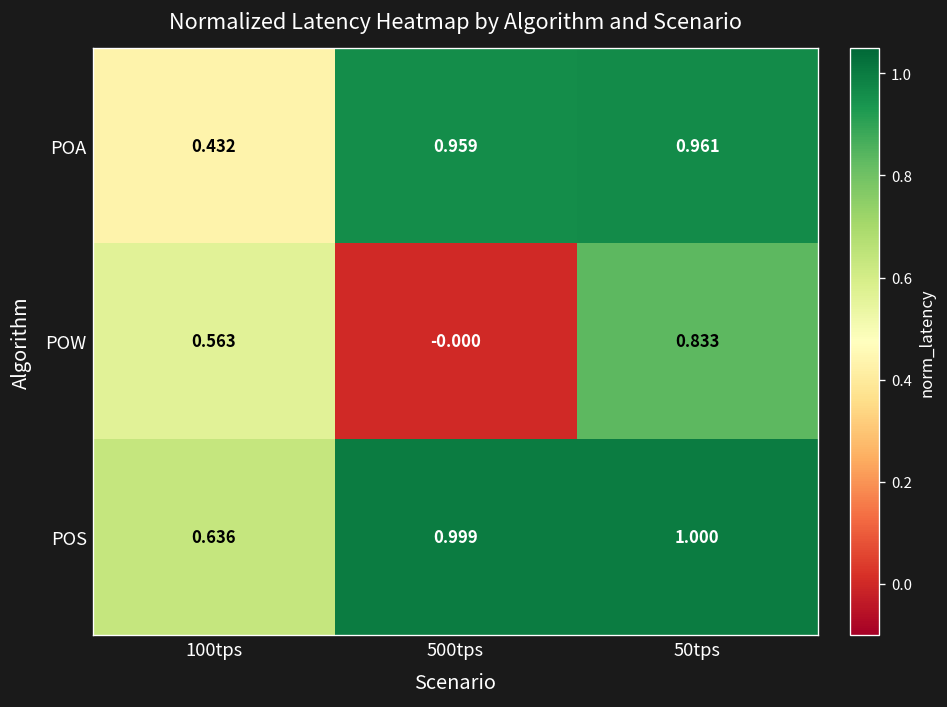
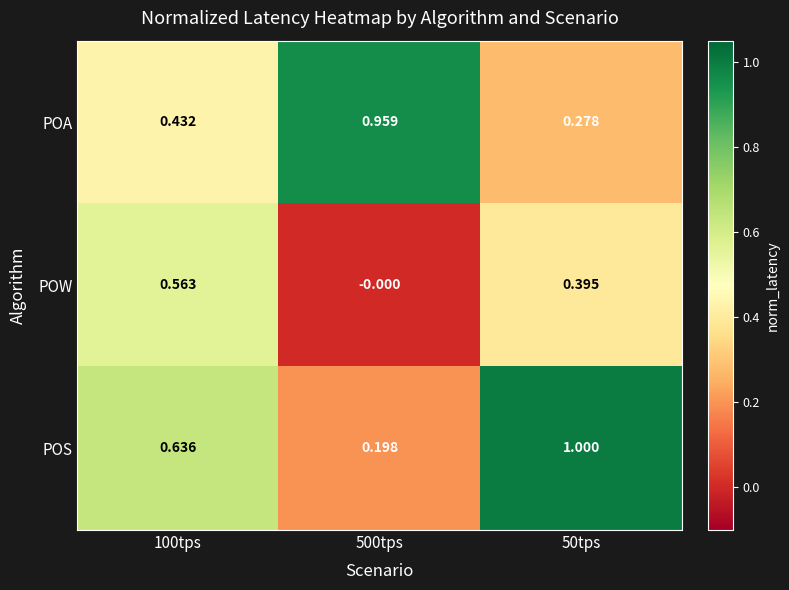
  {
    "POA": {
      "100tps": 0.432,
      "500tps": 0.959,
-     "50tps": 0.961
+     "50tps": 0.278
    },
    "POW": {
      "100tps": 0.563,
      "500tps": -0.000,
-     "50tps": 0.833
+     "50tps": 0.395
    },
    "POS": {
      "100tps": 0.636,
-     "500tps": 0.999,
+     "500tps": 0.198,
      "50tps": 1.000
    }
  }
